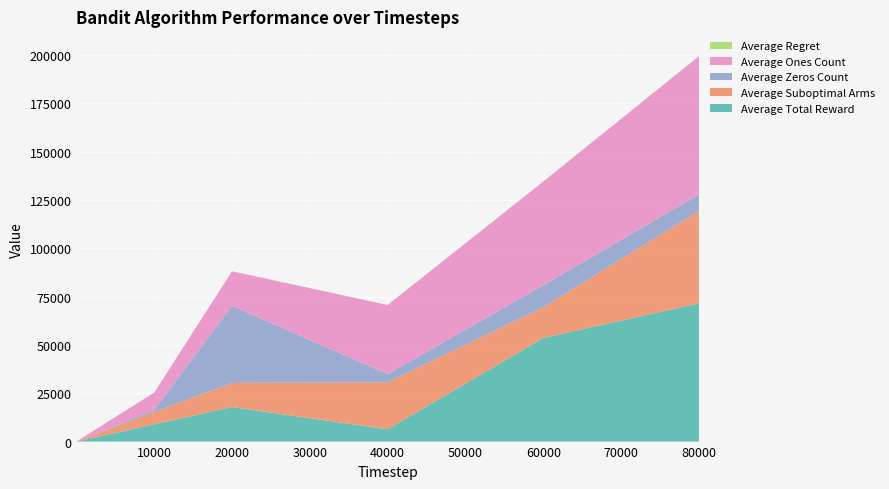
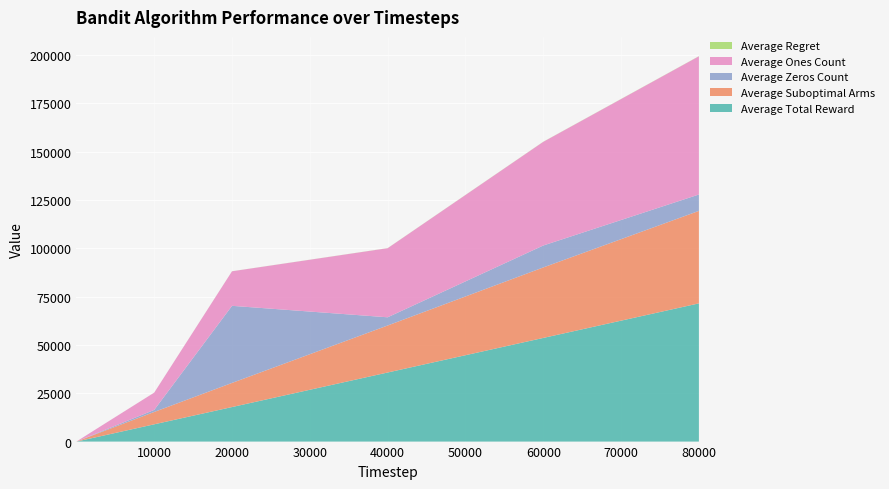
  {
    "Average Total Reward": {
      "10000": 9000,
      "20000": 18000,
-     "40000": 6000,
+     "40000": 36000,
      "60000": 54000,
      "80000": 72000
    },
    "Average Suboptimal Arms": {
      "20000": 12000,
      "40000": 24000,
-     "60000": 16000,
+     "60000": 36000,
      "80000": 48000
    },
    "Average Zeros Count": {
      "20000": 40000,
      "40000": 4000,
      "60000": 11000,
      "80000": 8000
    },
    "Average Regret": {
      "10000": 9000,
      "20000": 18000,
      "40000": 36000,
      "60000": 54000,
      "80000": 72000
    }
  }
